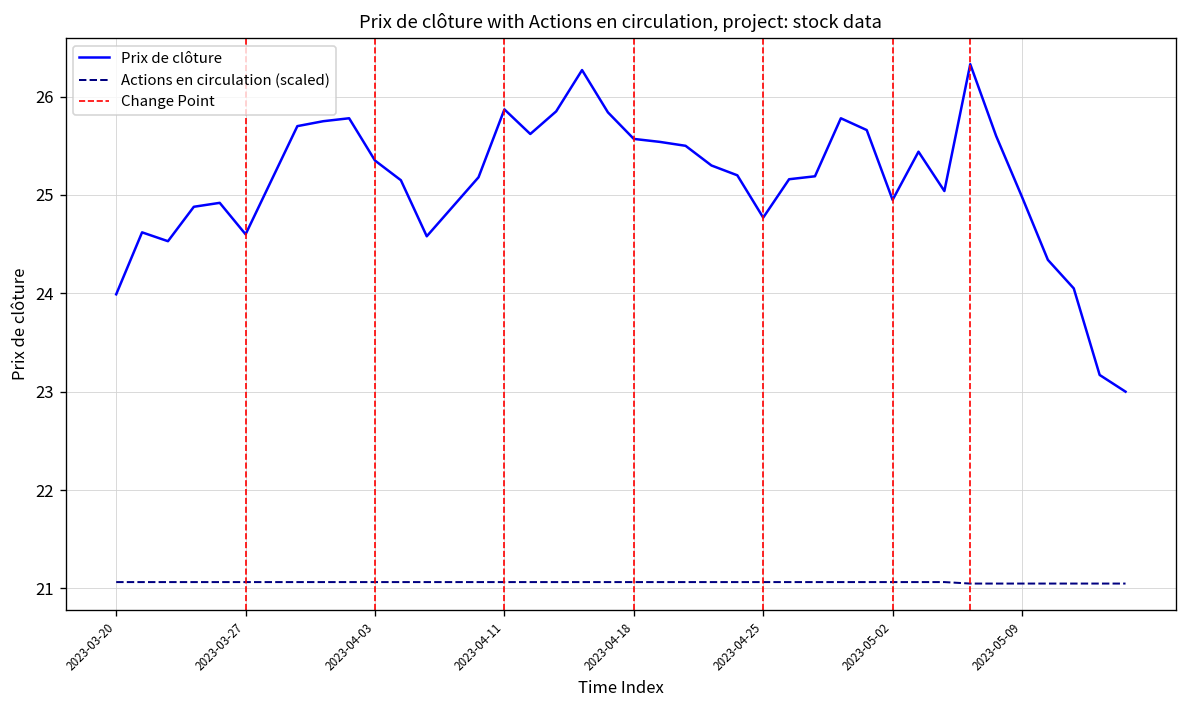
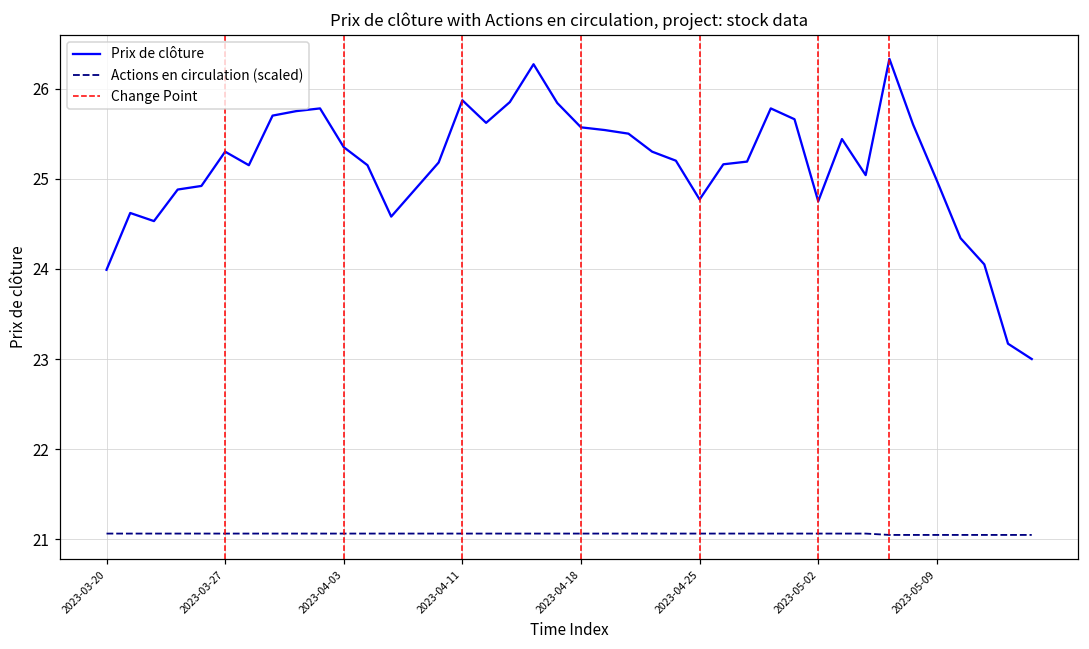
  {
    "Prix de clôture": {
      "2023-03-20": 24.0,
-     "2023-03-27": 24.6,
+     "2023-03-27": 25.3,
      "2023-04-03": 25.4,
      "2023-04-11": 25.9,
      "2023-04-18": 25.6,
      "2023-04-25": 24.8,
-     "2023-05-02": 25.0,
+     "2023-05-02": 24.8,
      "2023-05-09": 25.0
    },
    "Actions en circulation (scaled)": {
      "2023-03-20": 21.1,
      "2023-03-27": 21.1,
      "2023-04-03": 21.1,
      "2023-04-11": 21.1,
      "2023-04-18": 21.1,
      "2023-04-25": 21.1,
      "2023-05-02": 21.1,
      "2023-05-09": 21.0
    }
  }
